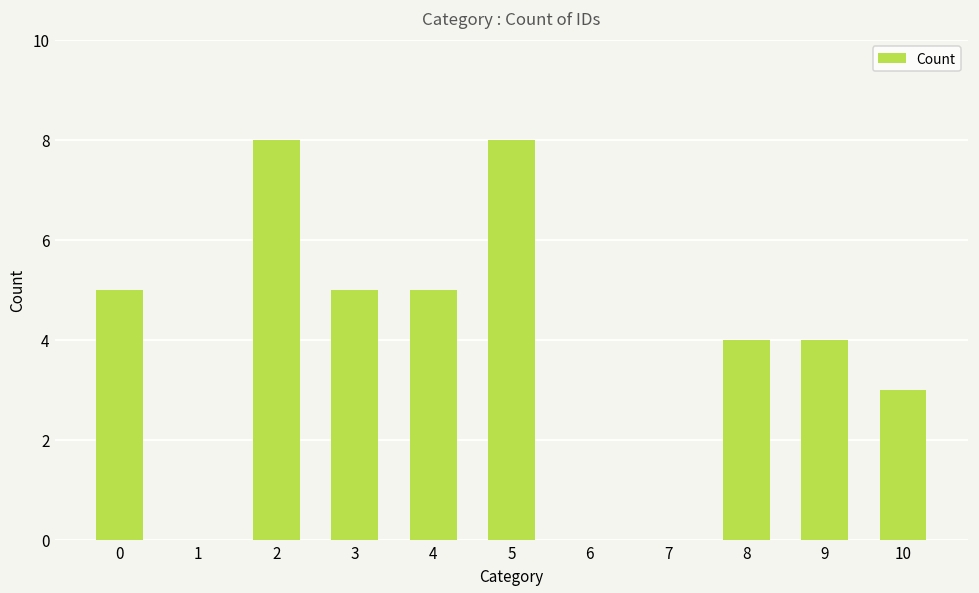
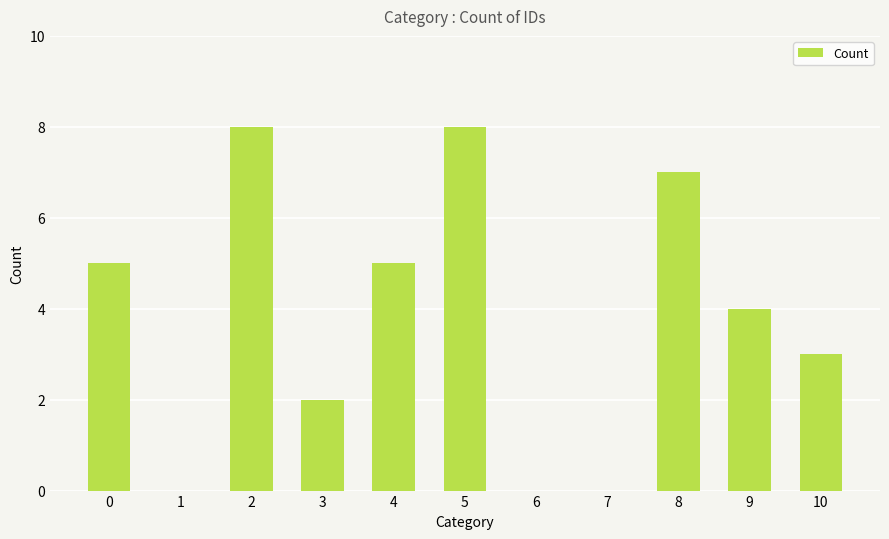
  {
    "0": 5,
    "1": 0,
    "2": 8,
-   "3": 5,
+   "3": 2,
    "4": 5,
    "5": 8,
    "6": 0,
    "7": 0,
-   "8": 4,
+   "8": 7,
    "9": 4,
    "10": 3
  }
